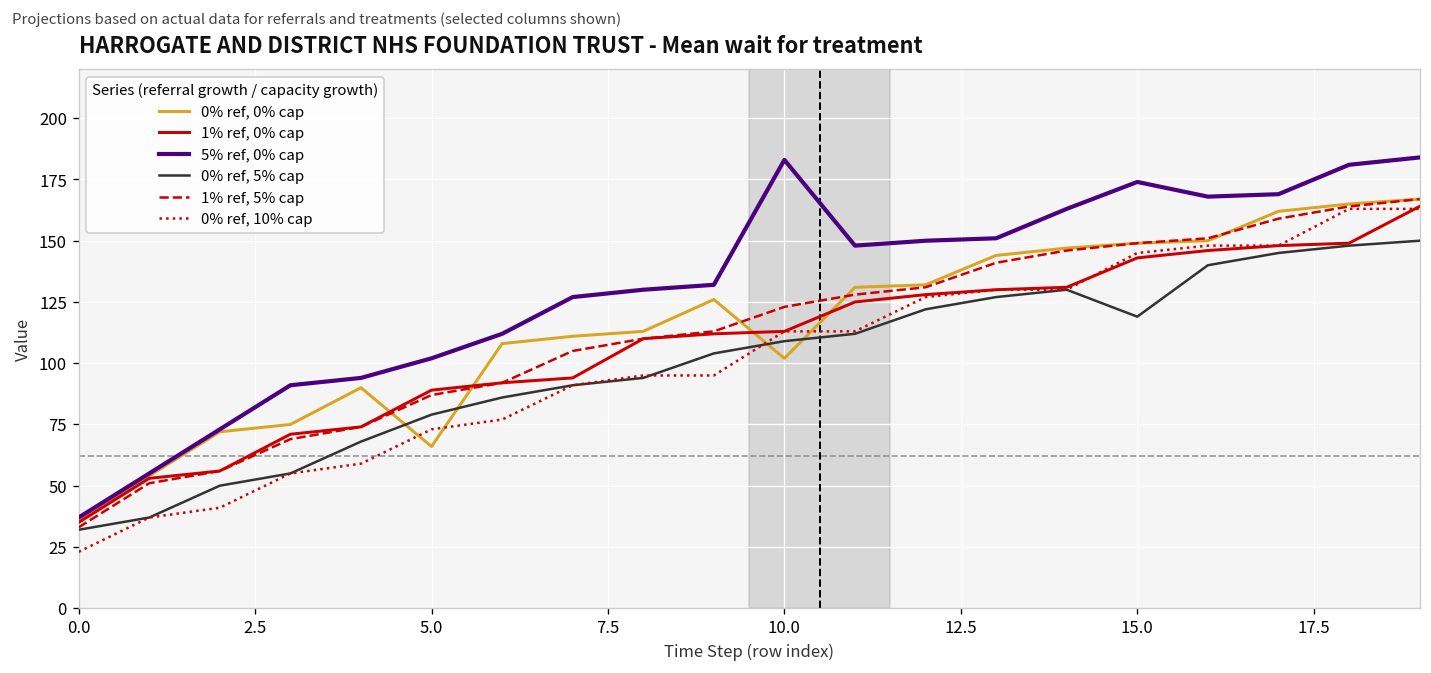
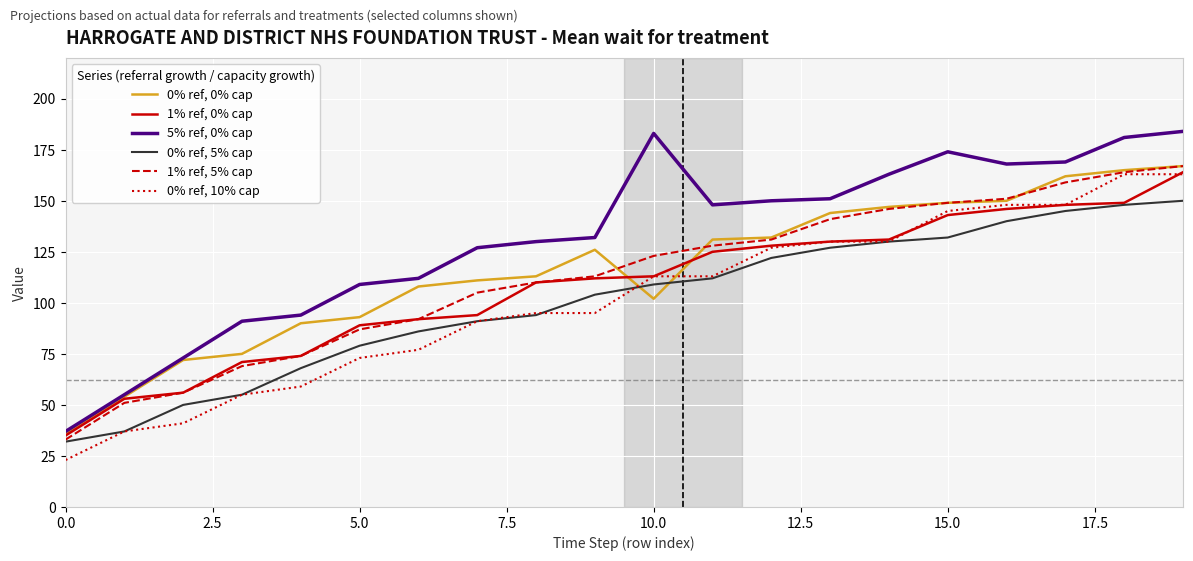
  {
    "0% ref, 0% cap": {
-     "5.0": 66,
+     "5.0": 93,
      "10.0": 102
    },
    "5% ref, 0% cap": {
-     "5.0": 102,
+     "5.0": 109,
      "10.0": 183,
      "15.0": 174
    },
    "0% ref, 5% cap": {
      "5.0": 79,
      "10.0": 109,
-     "15.0": 119
+     "15.0": 132
    }
  }
